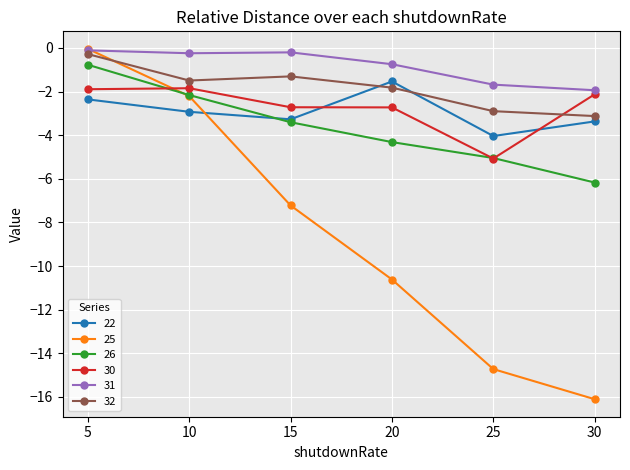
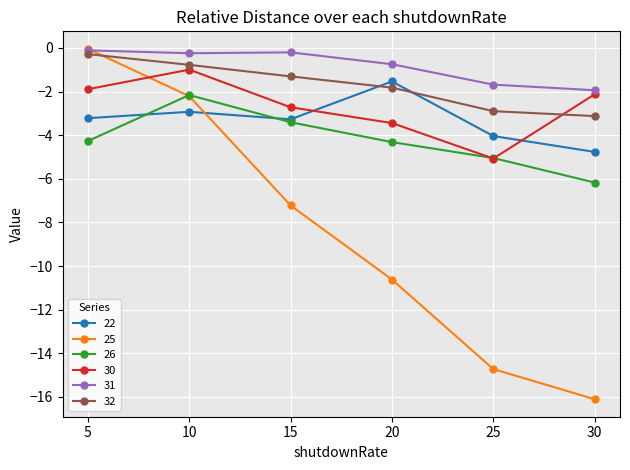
  {
    "22": {
-     "5": -2.4,
+     "5": -3.2,
      "10": -2.9,
      "15": -3.3,
      "20": -1.5,
      "25": -4.0,
-     "30": -3.4
+     "30": -4.8
    },
    "25": {
      "15": -7.2,
      "20": -10.6,
      "25": -14.7,
      "30": -16.1
    },
    "26": {
-     "5": -0.8,
+     "5": -4.3,
      "15": -3.4,
      "20": -4.3,
      "30": -6.2
    },
    "30": {
      "5": -1.9,
-     "10": -1.8,
+     "10": -1.0,
      "15": -2.7,
-     "20": -2.7,
+     "20": -3.4,
      "30": -2.1
    },
    "31": {
      "10": -0.2,
      "15": -0.2,
      "20": -0.7,
      "25": -1.7,
      "30": -1.9
    },
    "32": {
      "5": -0.3,
-     "10": -1.5,
+     "10": -0.8,
      "15": -1.3,
      "20": -1.8,
      "25": -2.9,
      "30": -3.1
    }
  }
